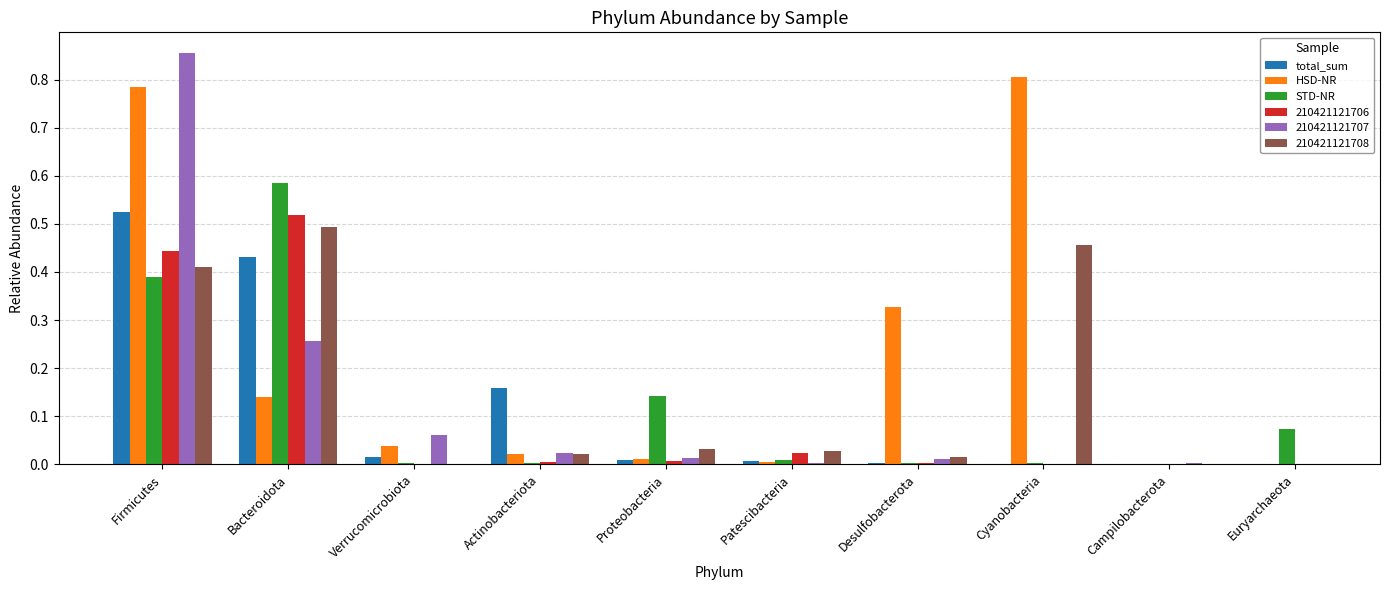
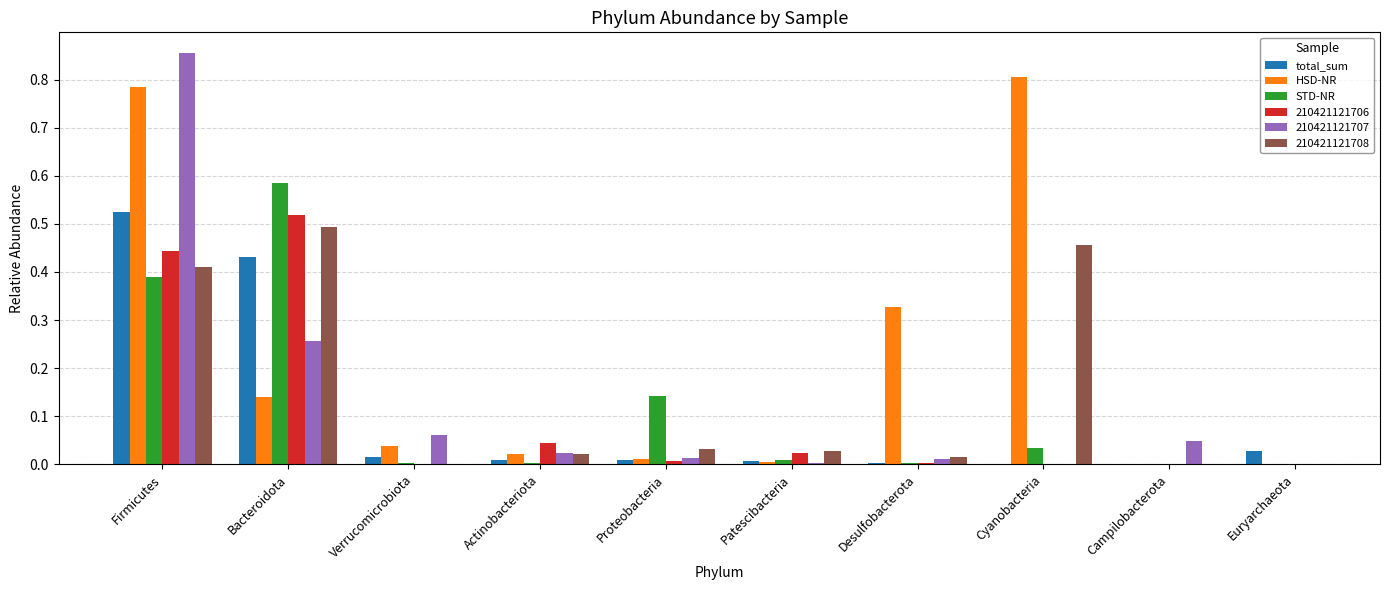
  {
    "total_sum": {
      "Firmicutes": 0.53,
      "Bacteroidota": 0.43,
      "Verrucomicrobiota": 0.01,
-     "Actinobacteriota": 0.16,
+     "Actinobacteriota": 0.01,
      "Proteobacteria": 0.01,
      "Patescibacteria": 0.01,
-     "Euryarchaeota": 0.00
+     "Euryarchaeota": 0.03
    },
    "HSD-NR": {
      "Firmicutes": 0.78,
      "Bacteroidota": 0.14,
      "Verrucomicrobiota": 0.04,
      "Actinobacteriota": 0.02,
      "Proteobacteria": 0.01,
      "Desulfobacterota": 0.33,
      "Cyanobacteria": 0.80,
      "Euryarchaeota": 0.00
    },
    "STD-NR": {
      "Firmicutes": 0.39,
      "Bacteroidota": 0.58,
      "Proteobacteria": 0.14,
      "Patescibacteria": 0.01,
-     "Cyanobacteria": 0.00,
-     "Euryarchaeota": 0.07
+     "Cyanobacteria": 0.03,
+     "Euryarchaeota": 0.00
    },
    "210421121706": {
      "Firmicutes": 0.44,
      "Bacteroidota": 0.52,
      "Verrucomicrobiota": 0.00,
-     "Actinobacteriota": 0.00,
+     "Actinobacteriota": 0.04,
      "Proteobacteria": 0.01,
      "Patescibacteria": 0.02
    },
    "210421121707": {
      "Firmicutes": 0.86,
      "Bacteroidota": 0.26,
      "Verrucomicrobiota": 0.06,
      "Actinobacteriota": 0.02,
      "Proteobacteria": 0.01,
      "Desulfobacterota": 0.01,
-     "Campilobacterota": 0.00,
+     "Campilobacterota": 0.05,
      "Euryarchaeota": 0.00
    },
    "210421121708": {
      "Firmicutes": 0.41,
      "Bacteroidota": 0.49,
      "Actinobacteriota": 0.02,
      "Proteobacteria": 0.03,
      "Patescibacteria": 0.03,
      "Desulfobacterota": 0.01,
      "Cyanobacteria": 0.46,
      "Campilobacterota": 0.00,
      "Euryarchaeota": 0.00
    }
  }
